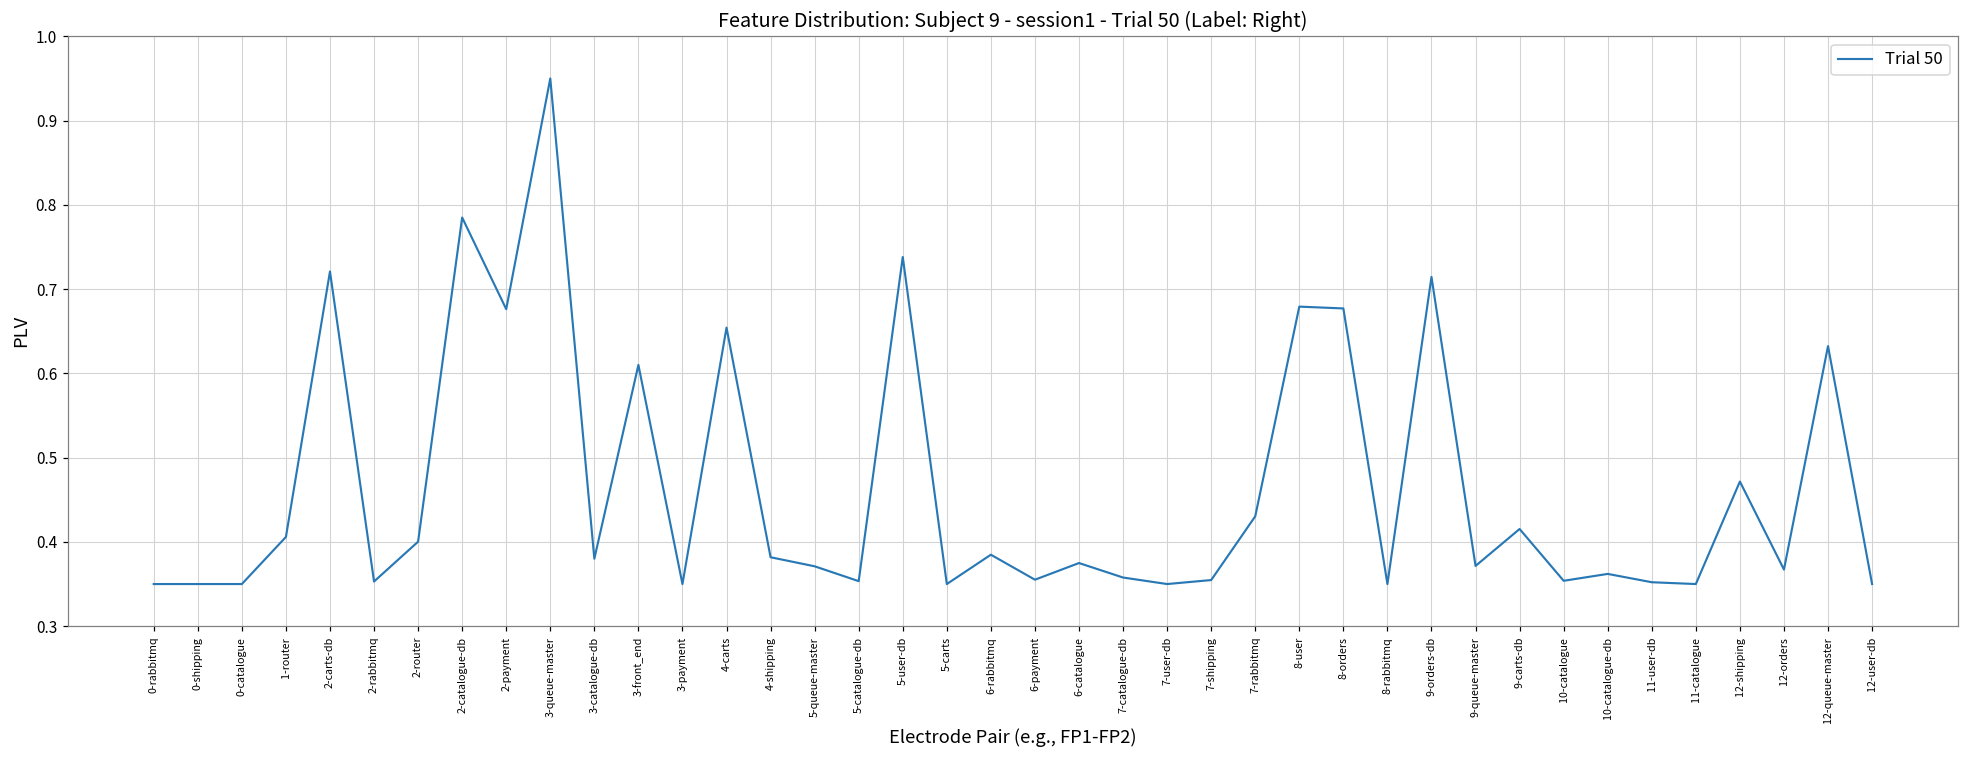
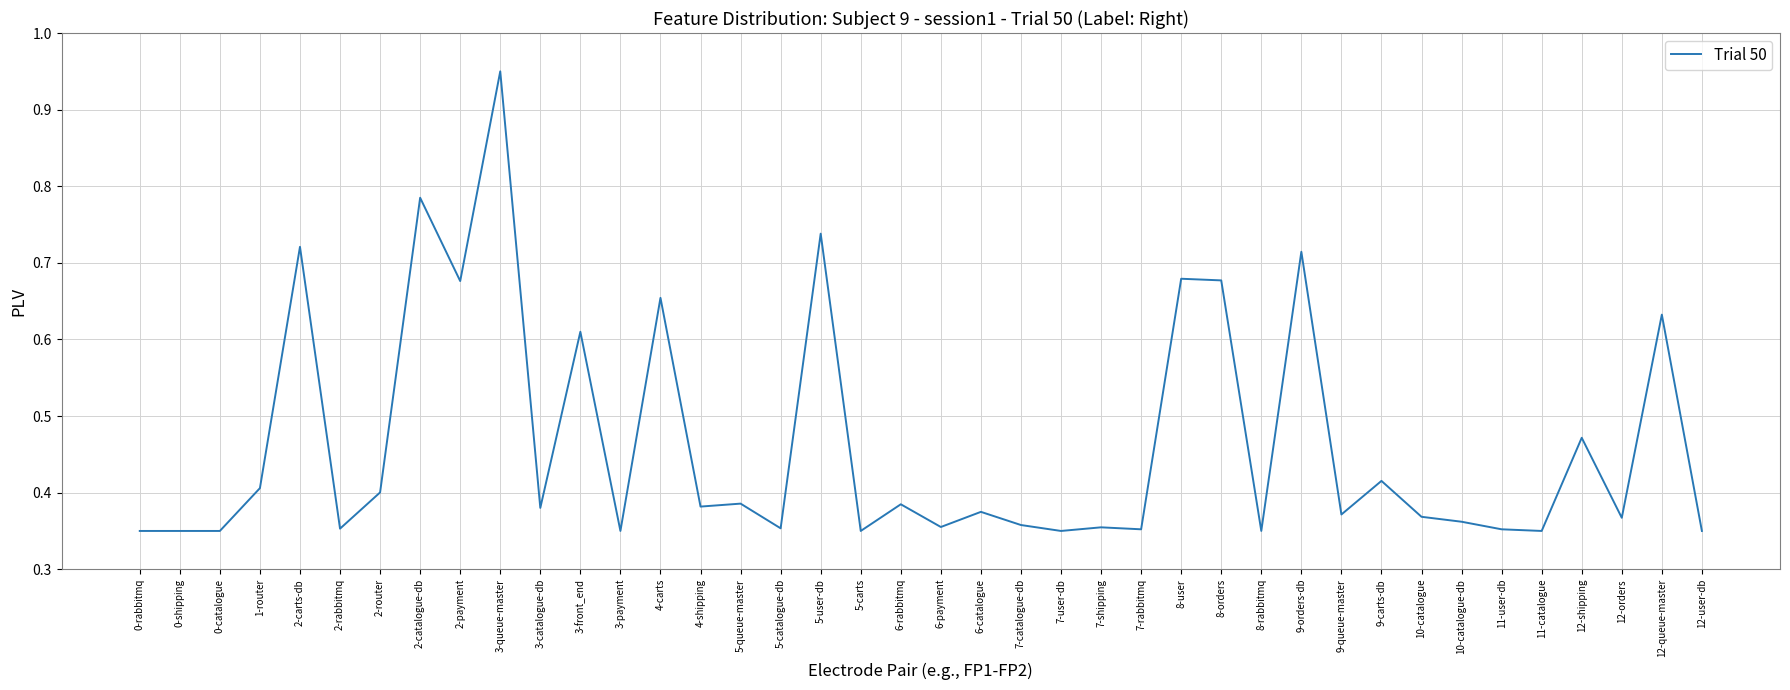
  {
    "0-rabbitmq": 0.35,
    "0-shipping": 0.35,
    "0-catalogue": 0.35,
    "1-router": 0.41,
    "2-carts-db": 0.72,
    "2-rabbitmq": 0.35,
    "2-router": 0.40,
    "2-catalogue-db": 0.78,
    "2-payment": 0.68,
    "3-queue-master": 0.95,
    "3-catalogue-db": 0.38,
    "3-front_end": 0.61,
    "3-payment": 0.35,
    "4-carts": 0.65,
    "4-shipping": 0.38,
-   "5-queue-master": 0.37,
+   "5-queue-master": 0.39,
    "5-catalogue-db": 0.35,
    "5-user-db": 0.74,
    "5-carts": 0.35,
    "6-rabbitmq": 0.38,
    "6-payment": 0.36,
    "6-catalogue": 0.37,
    "7-catalogue-db": 0.36,
    "7-user-db": 0.35,
    "7-shipping": 0.35,
-   "7-rabbitmq": 0.43,
+   "7-rabbitmq": 0.35,
    "8-user": 0.68,
    "8-orders": 0.68,
    "8-rabbitmq": 0.35,
    "9-orders-db": 0.71,
    "9-queue-master": 0.37,
    "9-carts-db": 0.42,
-   "10-catalogue": 0.35,
+   "10-catalogue": 0.37,
    "10-catalogue-db": 0.36,
    "11-user-db": 0.35,
    "11-catalogue": 0.35,
    "12-shipping": 0.47,
    "12-orders": 0.37,
    "12-queue-master": 0.63,
    "12-user-db": 0.35
  }
